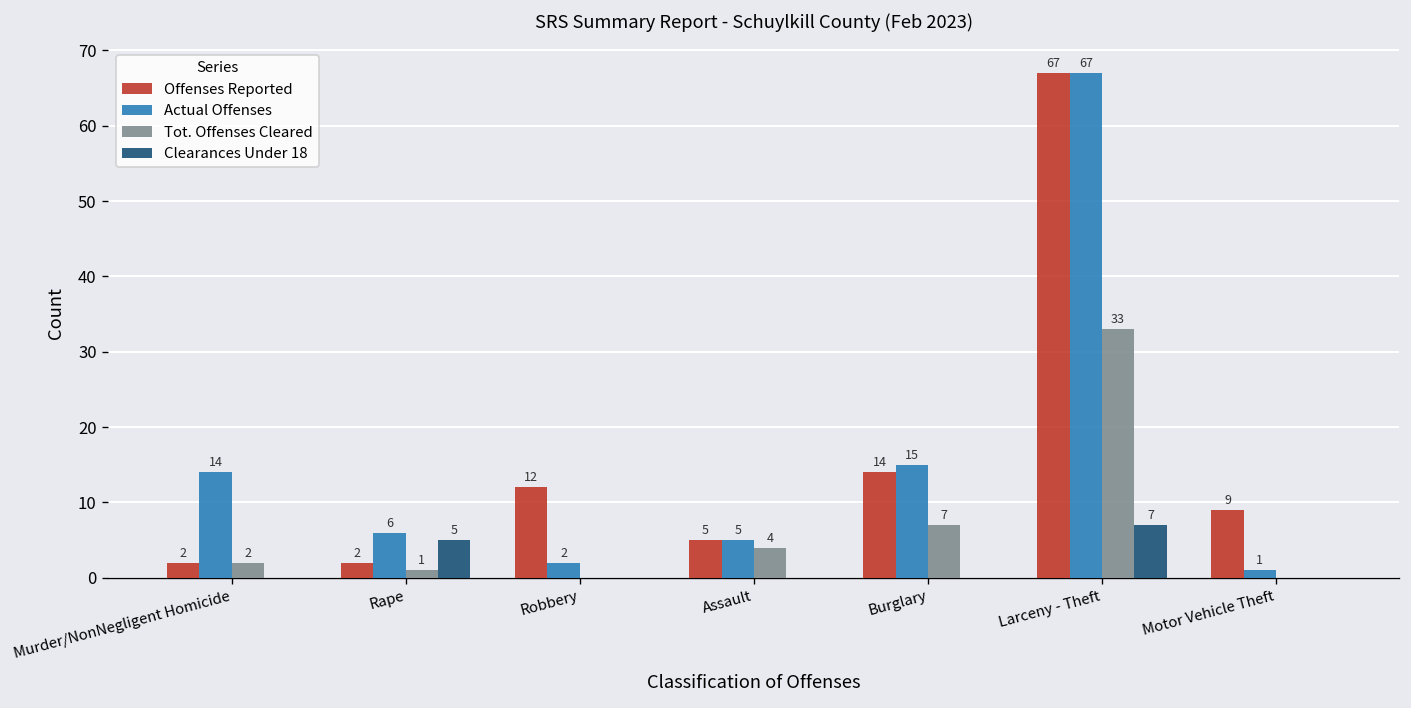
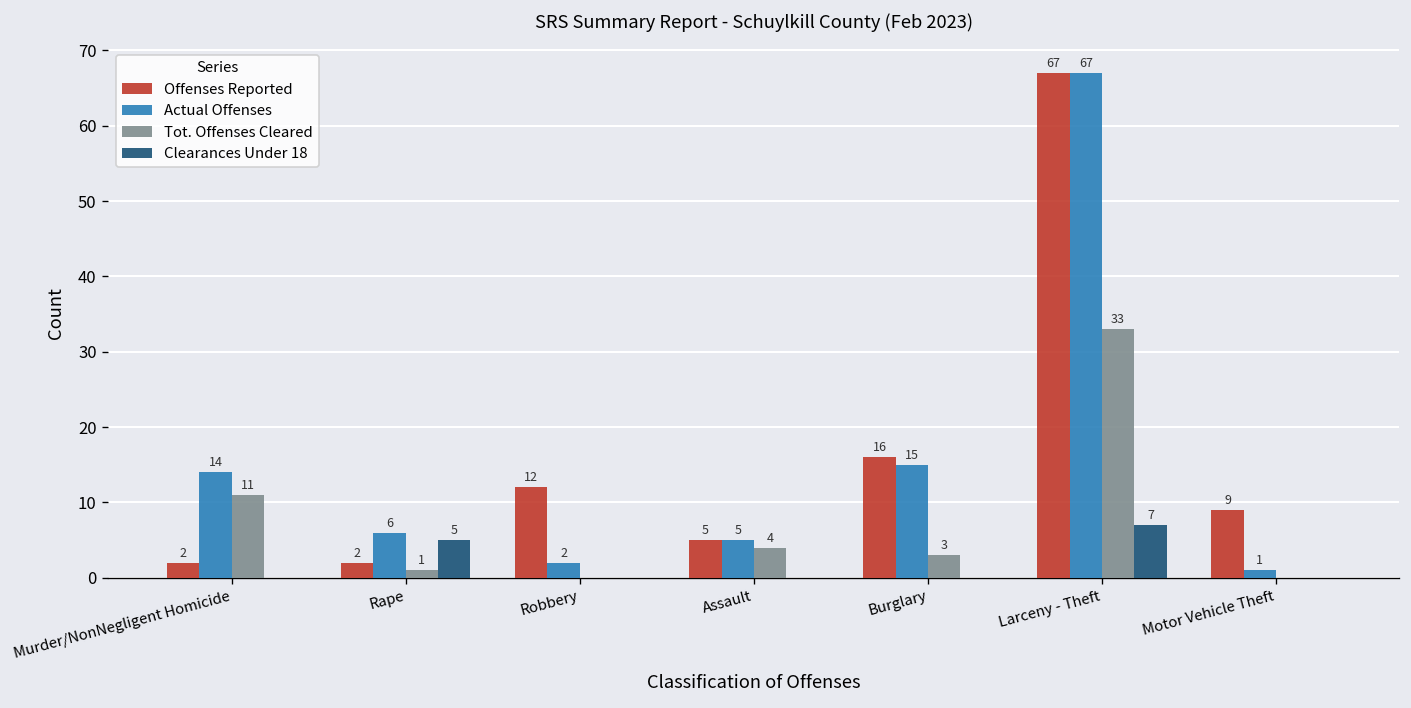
  {
    "Offenses Reported": {
      "Murder/NonNegligent Homicide": 2,
      "Rape": 2,
      "Robbery": 12,
      "Assault": 5,
-     "Burglary": 14,
+     "Burglary": 16,
      "Larceny - Theft": 67,
      "Motor Vehicle Theft": 9
    },
    "Actual Offenses": {
      "Murder/NonNegligent Homicide": 14,
      "Rape": 6,
      "Robbery": 2,
      "Assault": 5,
      "Burglary": 15,
      "Larceny - Theft": 67,
      "Motor Vehicle Theft": 1
    },
    "Tot. Offenses Cleared": {
-     "Murder/NonNegligent Homicide": 2,
+     "Murder/NonNegligent Homicide": 11,
      "Rape": 1,
      "Assault": 4,
-     "Burglary": 7,
+     "Burglary": 3,
      "Larceny - Theft": 33
    },
    "Clearances Under 18": {
      "Rape": 5,
      "Larceny - Theft": 7
    }
  }
